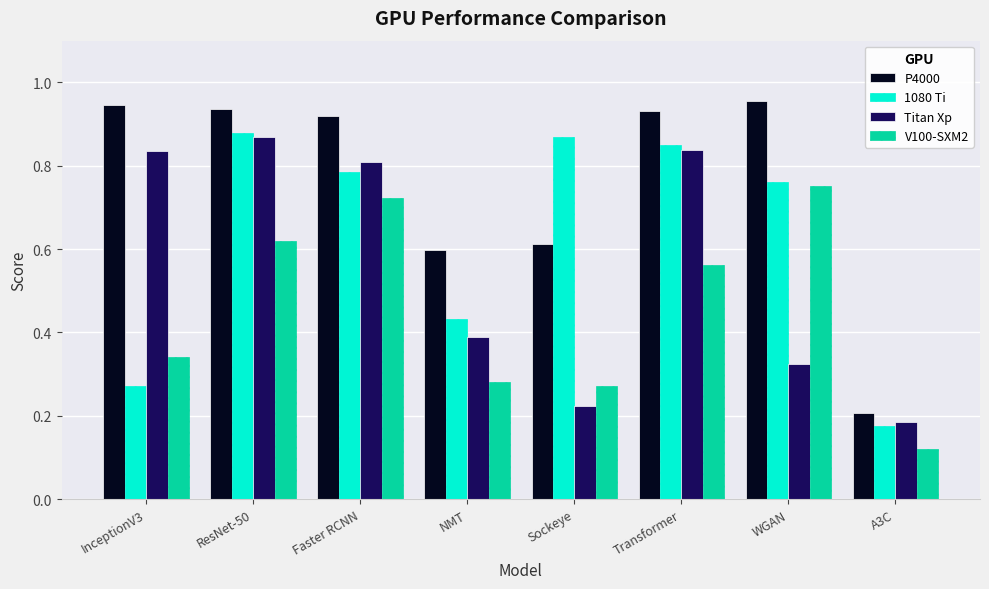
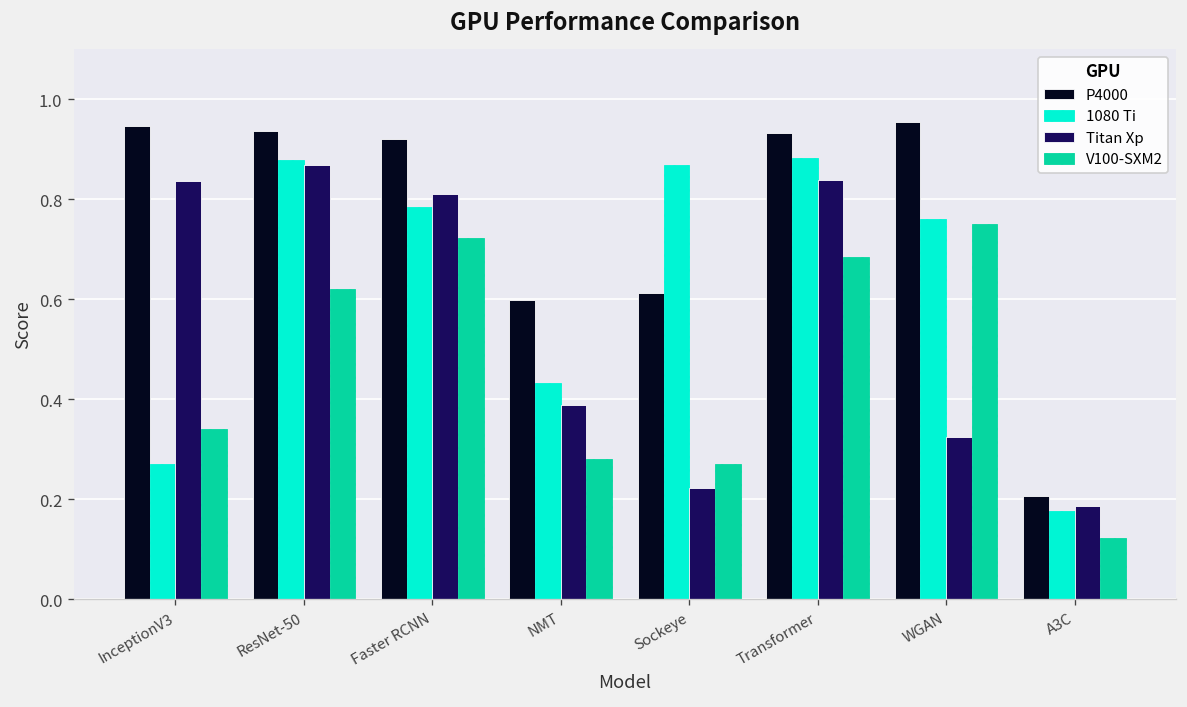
  {
    "P4000": {
      "InceptionV3": 0.95,
      "ResNet-50": 0.94,
      "Faster RCNN": 0.92,
      "NMT": 0.60,
      "Sockeye": 0.61,
      "Transformer": 0.93,
      "WGAN": 0.95,
      "A3C": 0.21
    },
    "1080 Ti": {
      "InceptionV3": 0.27,
      "ResNet-50": 0.88,
      "Faster RCNN": 0.78,
      "NMT": 0.43,
      "Sockeye": 0.87,
-     "Transformer": 0.85,
+     "Transformer": 0.88,
      "WGAN": 0.76,
      "A3C": 0.18
    },
    "Titan Xp": {
      "InceptionV3": 0.84,
      "ResNet-50": 0.87,
      "Faster RCNN": 0.81,
      "NMT": 0.39,
      "Sockeye": 0.22,
      "Transformer": 0.84,
      "WGAN": 0.32,
      "A3C": 0.19
    },
    "V100-SXM2": {
      "InceptionV3": 0.34,
      "ResNet-50": 0.62,
      "Faster RCNN": 0.72,
      "NMT": 0.28,
      "Sockeye": 0.27,
-     "Transformer": 0.56,
+     "Transformer": 0.68,
      "WGAN": 0.75,
      "A3C": 0.12
    }
  }
